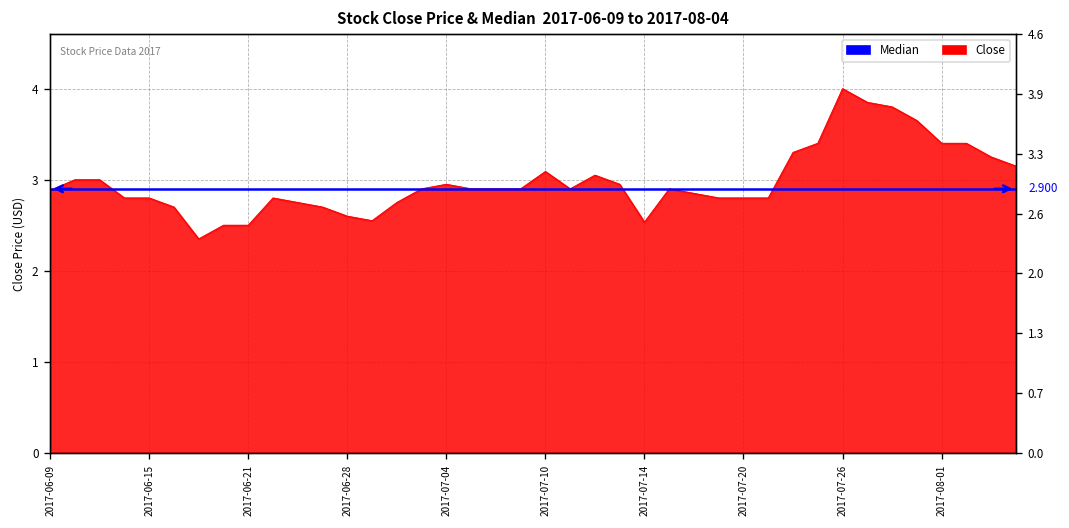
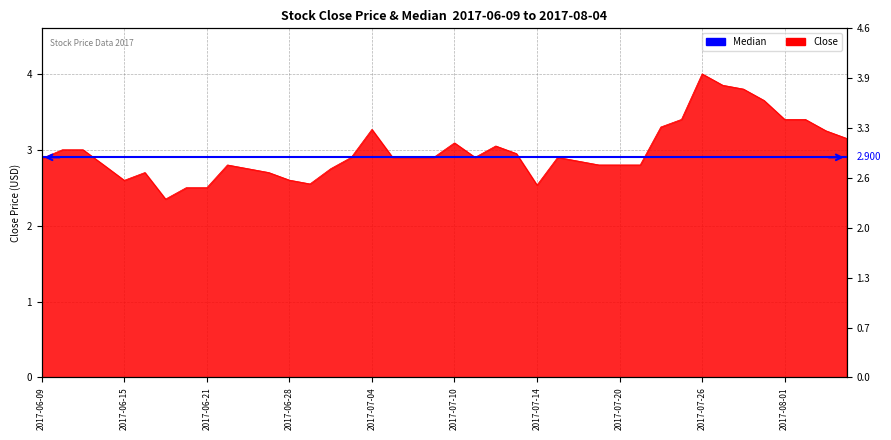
  {
    "2017-06-09": 2.9,
-   "2017-06-15": 2.8,
+   "2017-06-15": 2.6,
    "2017-06-21": 2.5,
    "2017-06-28": 2.6,
-   "2017-07-04": 3.0,
+   "2017-07-04": 3.3,
    "2017-07-10": 3.1,
    "2017-07-14": 2.5,
    "2017-07-20": 2.8,
    "2017-07-26": 4.0,
    "2017-08-01": 3.4
  }
